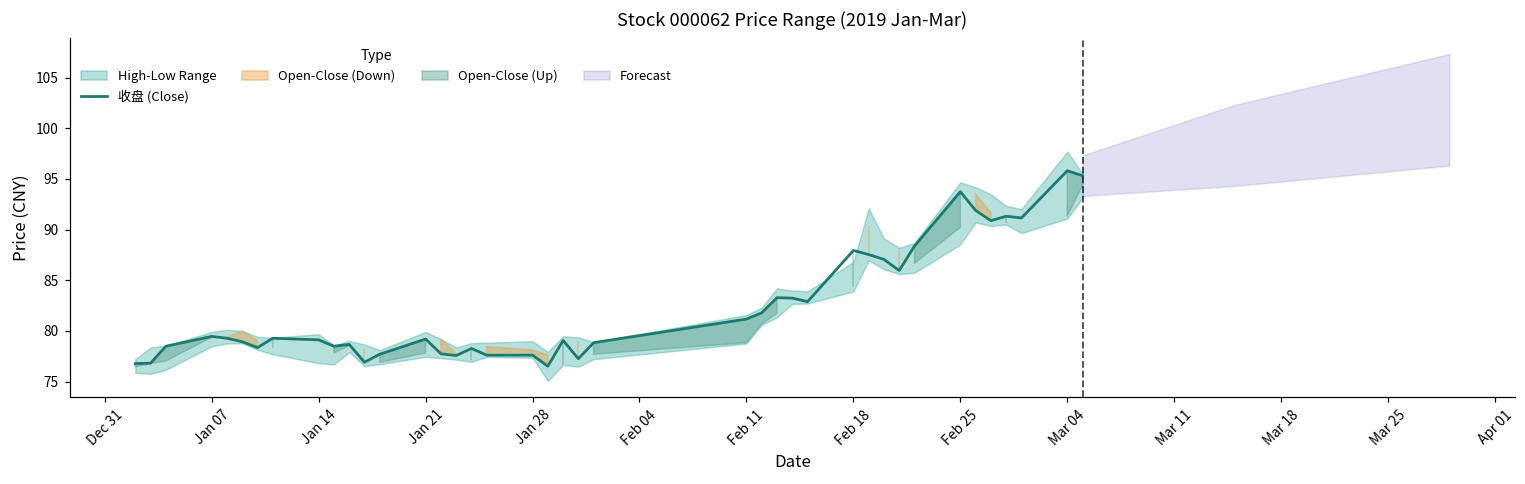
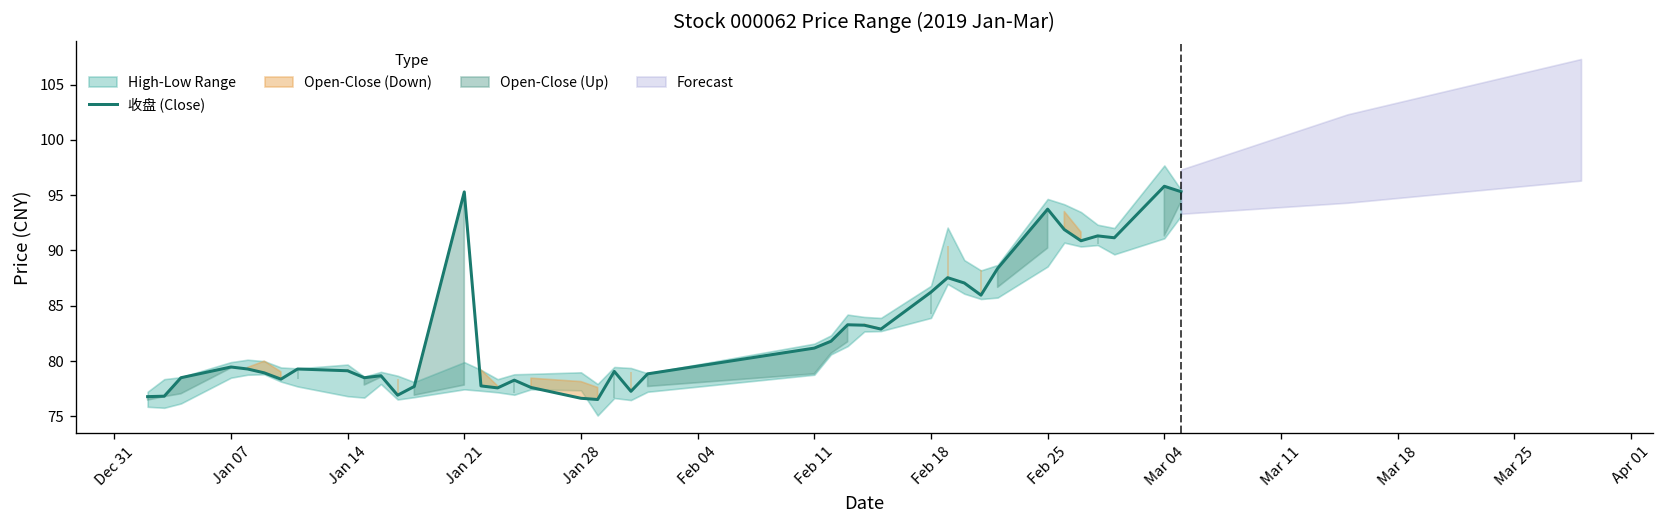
  {
    "收盘 (Close)": {
      "Jan 07": 79,
      "Jan 14": 79,
-     "Jan 21": 79,
-     "Jan 28": 78,
+     "Jan 21": 95,
+     "Jan 28": 77,
      "Feb 11": 81,
-     "Feb 18": 88,
+     "Feb 18": 86,
      "Feb 25": 94,
      "Mar 04": 96
    }
  }
